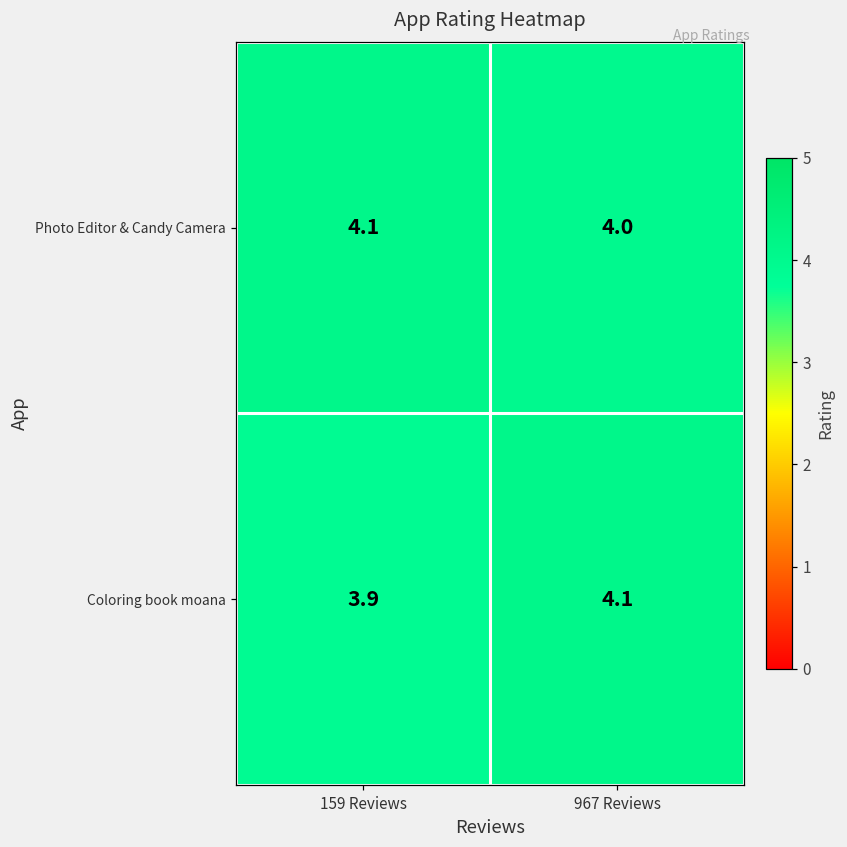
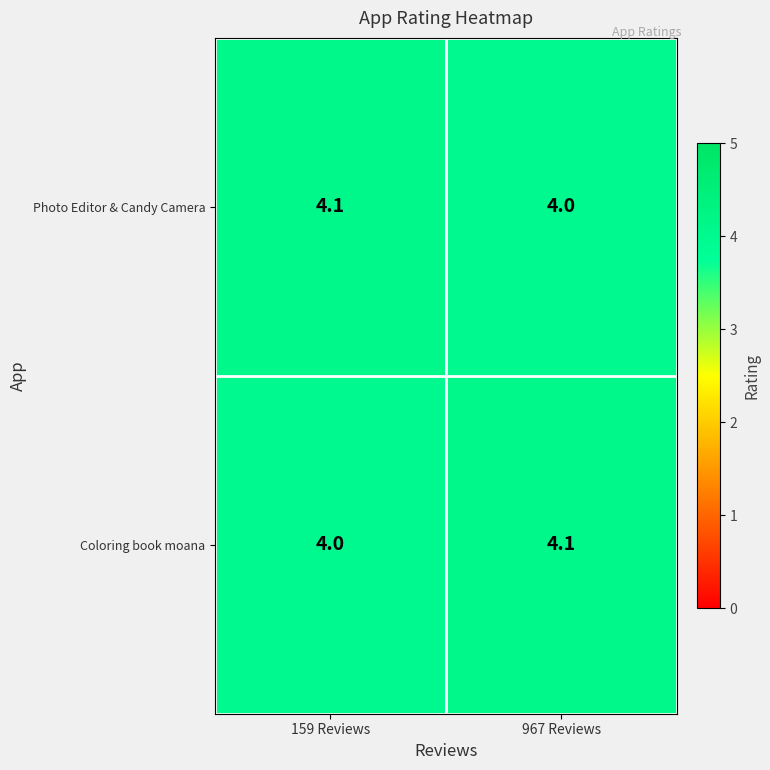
  {
    "Photo Editor & Candy Camera": {
      "159 Reviews": 4.1,
      "967 Reviews": 4.0
    },
    "Coloring book moana": {
-     "159 Reviews": 3.9,
+     "159 Reviews": 4.0,
      "967 Reviews": 4.1
    }
  }
